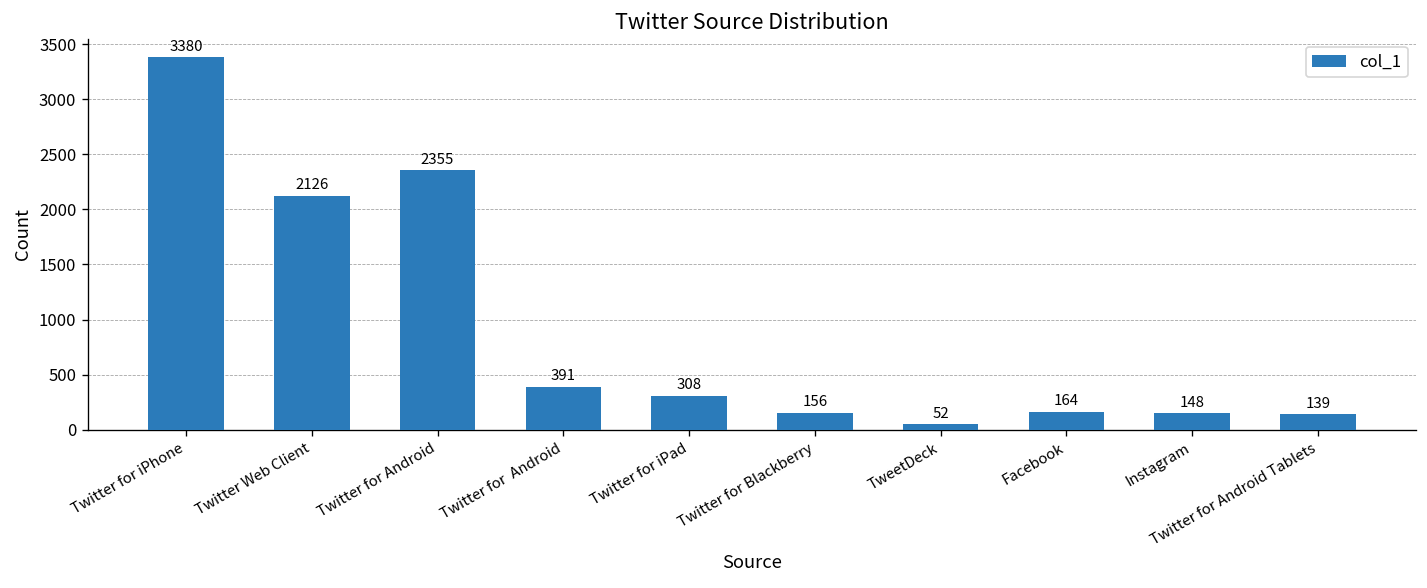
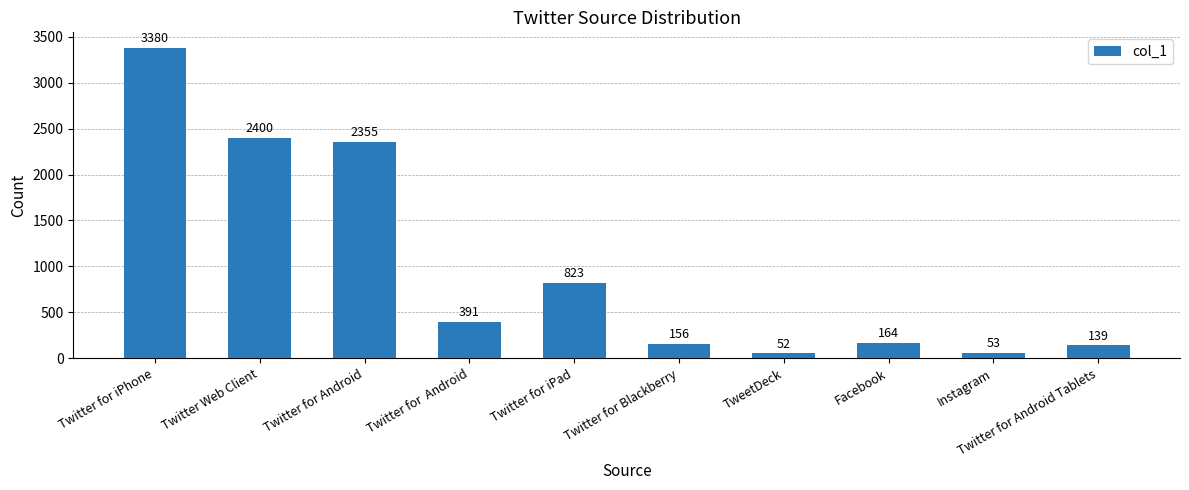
  {
    "Twitter for iPhone": 3380,
-   "Twitter Web Client": 2126,
-   "Twitter for iPad": 308,
+   "Twitter Web Client": 2400,
+   "Twitter for iPad": 823,
    "Twitter for Blackberry": 156,
    "TweetDeck": 52,
    "Facebook": 164,
-   "Instagram": 148,
+   "Instagram": 53,
    "Twitter for Android Tablets": 139
  }
